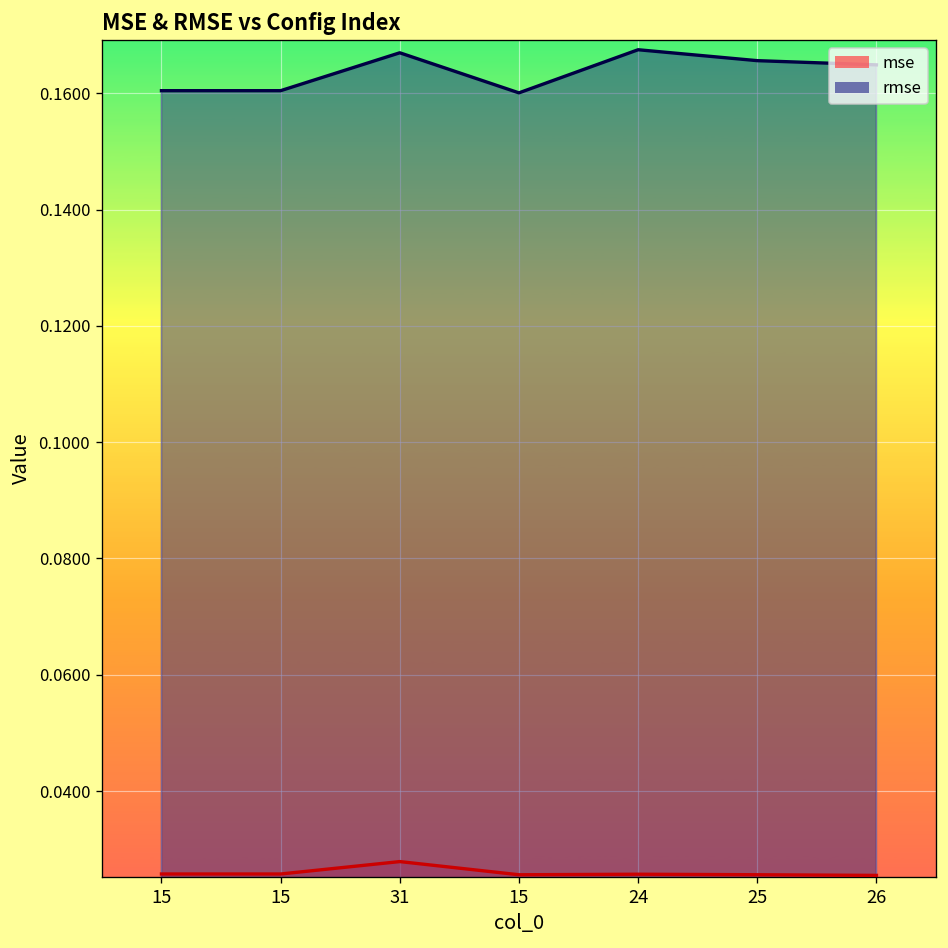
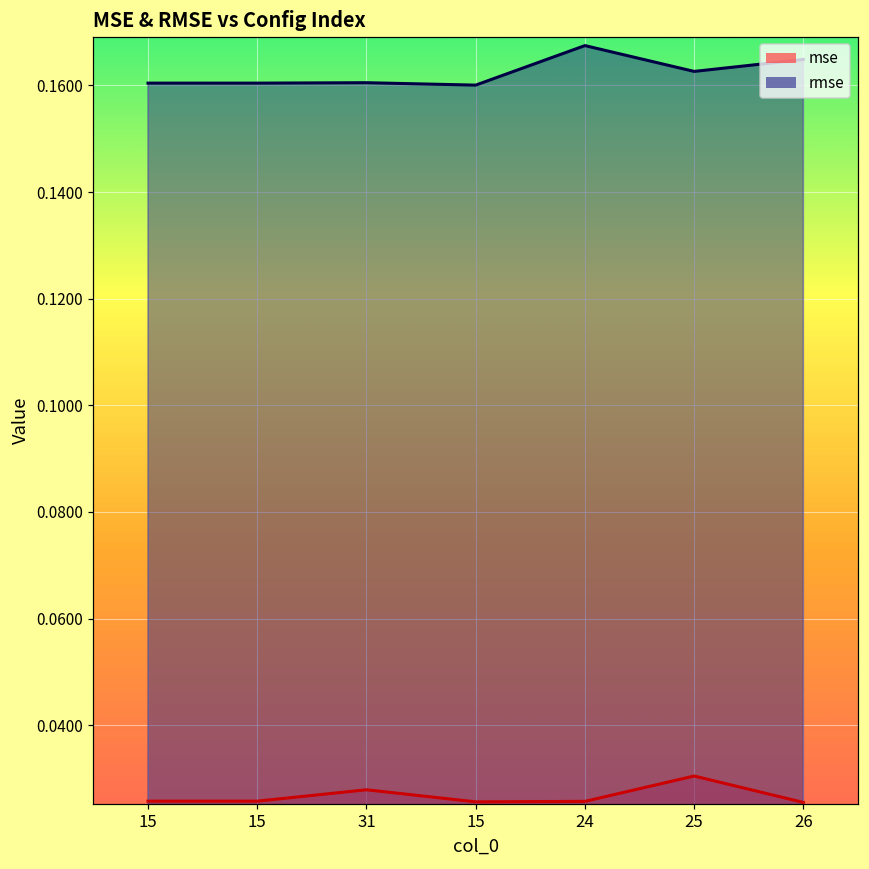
  {
    "mse": {
      "31": 0.028,
      "24": 0.026,
-     "25": 0.026,
+     "25": 0.030,
      "26": 0.026
    },
    "rmse": {
-     "31": 0.167,
+     "31": 0.161,
      "24": 0.167,
-     "25": 0.166
+     "25": 0.163
    }
  }
